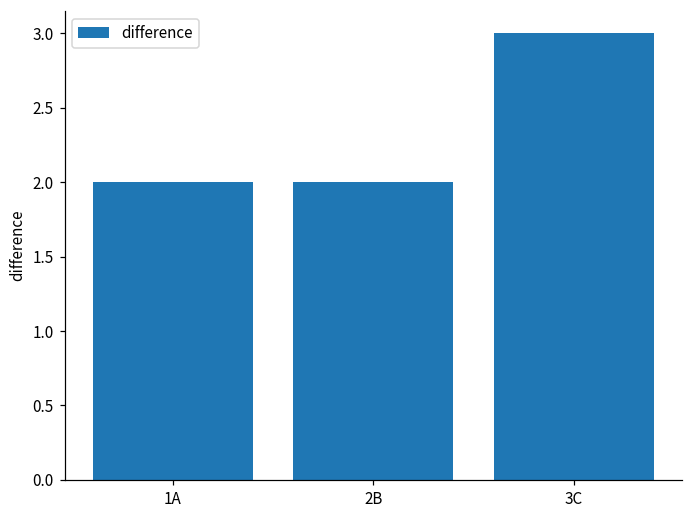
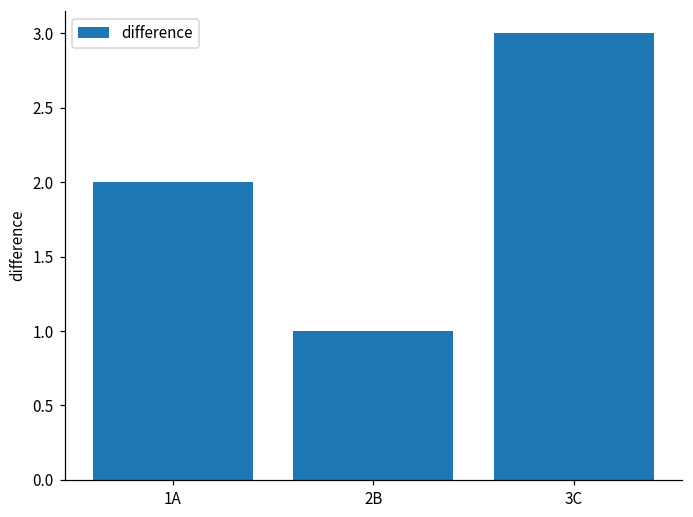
  {
    "1A": 2,
-   "2B": 2,
+   "2B": 1,
    "3C": 3
  }
